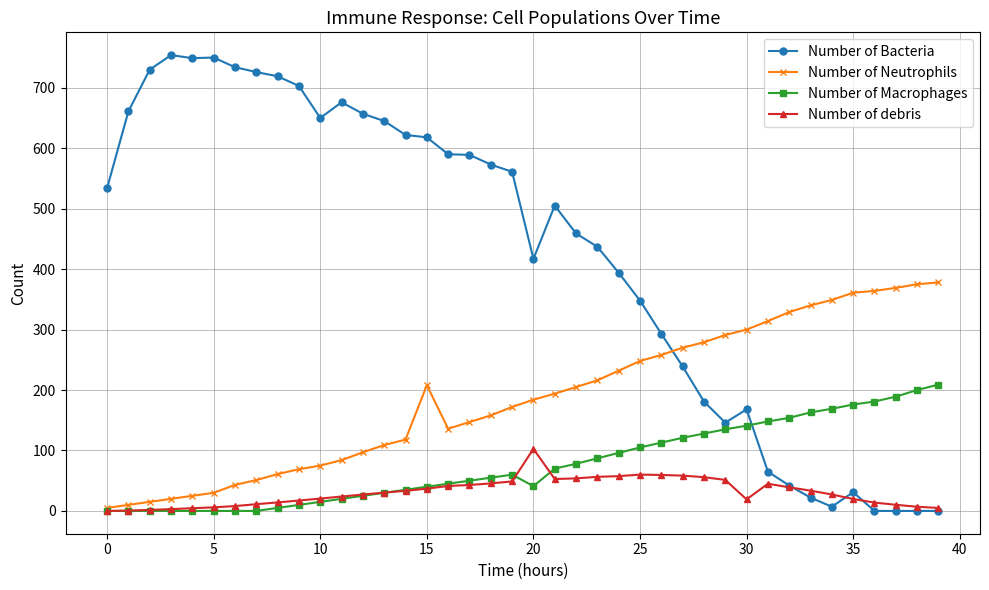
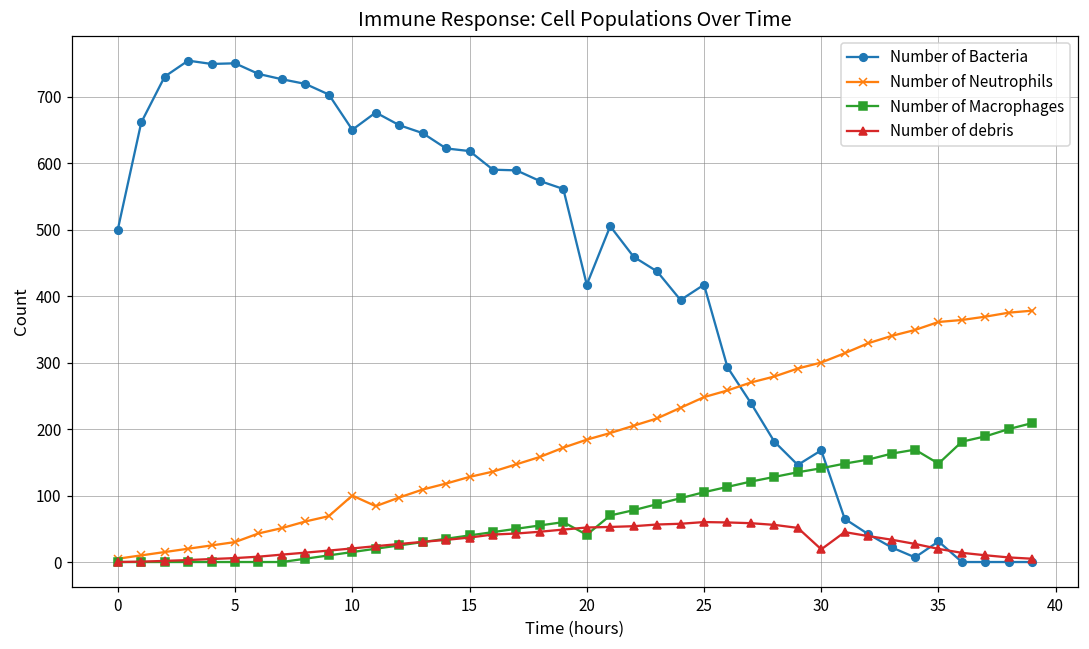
  {
    "Number of Bacteria": {
-     "0": 530,
+     "0": 500,
      "5": 750,
      "10": 650,
      "15": 620,
      "20": 420,
-     "25": 350,
+     "25": 420,
      "30": 170,
      "35": 30
    },
    "Number of Neutrophils": {
      "0": 10,
      "5": 30,
-     "10": 80,
-     "15": 210,
+     "10": 100,
+     "15": 130,
      "20": 180,
      "25": 250,
      "30": 300,
      "35": 360
    },
    "Number of Macrophages": {
      "5": 0,
      "10": 20,
      "20": 40,
      "25": 110,
      "30": 140,
-     "35": 180
+     "35": 150
    },
    "Number of debris": {
      "5": 10,
      "10": 20,
-     "20": 100,
+     "20": 50,
      "25": 60,
      "30": 20,
      "35": 20
    }
  }
